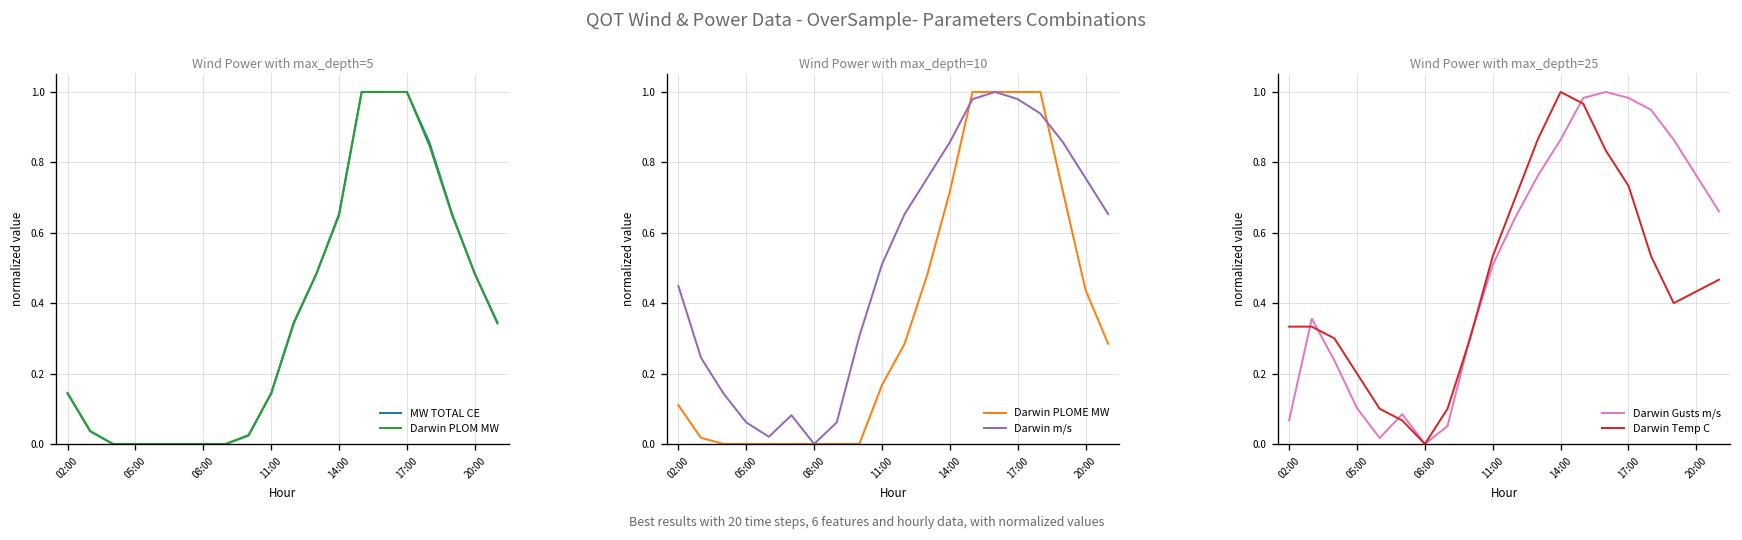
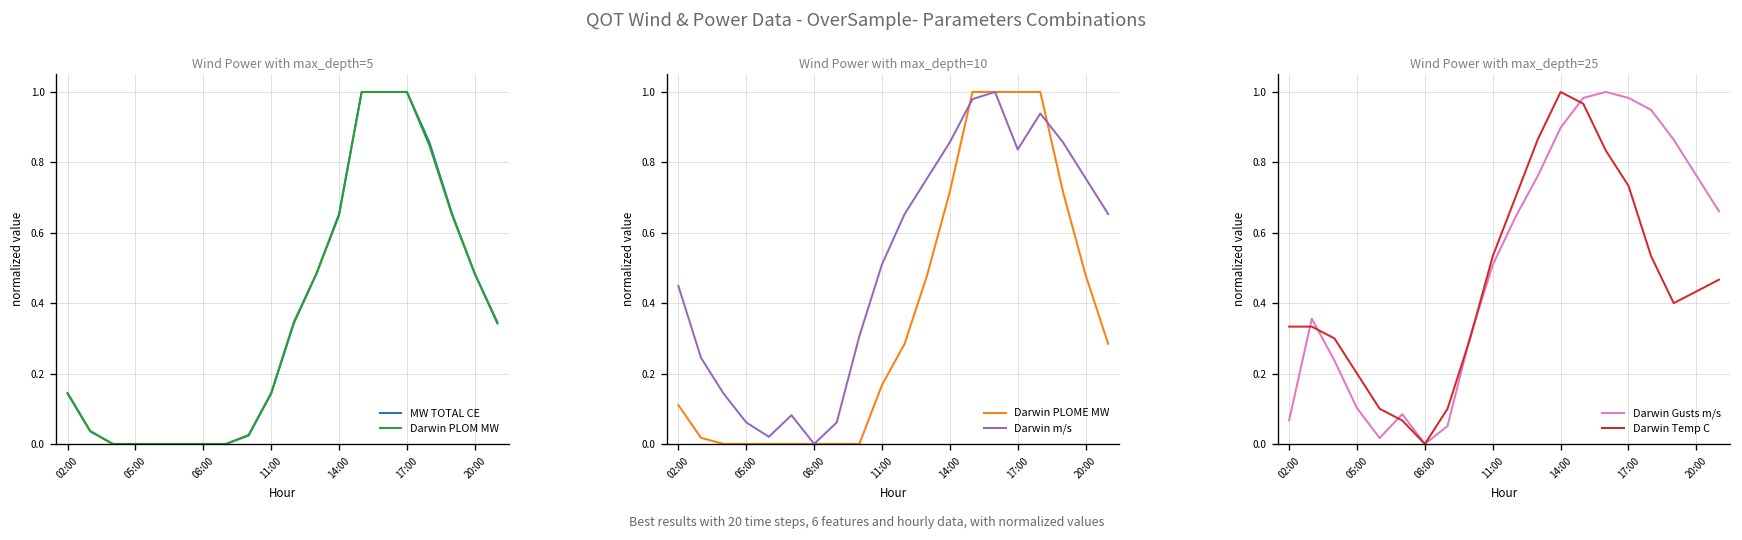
  {
    "Wind Power with max_depth=10": {
      "Darwin PLOME MW": {
        "02:00": 0.11,
        "05:00": 0.00,
        "11:00": 0.17,
        "14:00": 0.72,
        "17:00": 1.00,
-       "20:00": 0.44
+       "20:00": 0.48
      },
      "Darwin m/s": {
        "02:00": 0.45,
        "05:00": 0.06,
        "11:00": 0.51,
        "14:00": 0.86,
-       "17:00": 0.98,
+       "17:00": 0.84,
        "20:00": 0.76
      }
    },
    "Wind Power with max_depth=25": {
      "Darwin Gusts m/s": {
        "02:00": 0.07,
        "05:00": 0.10,
        "11:00": 0.51,
-       "14:00": 0.86,
+       "14:00": 0.90,
        "17:00": 0.98,
        "20:00": 0.76
      },
      "Darwin Temp C": {
        "02:00": 0.33,
        "05:00": 0.20,
        "11:00": 0.53,
        "14:00": 1.00,
        "17:00": 0.73,
        "20:00": 0.43
      }
    }
  }
